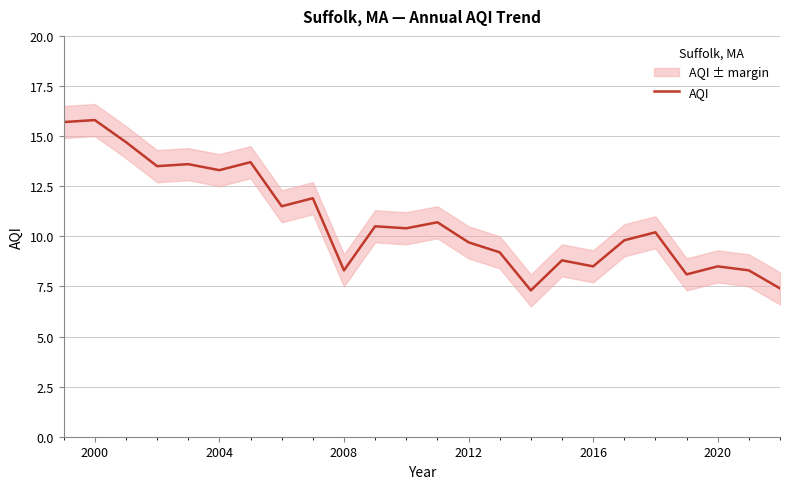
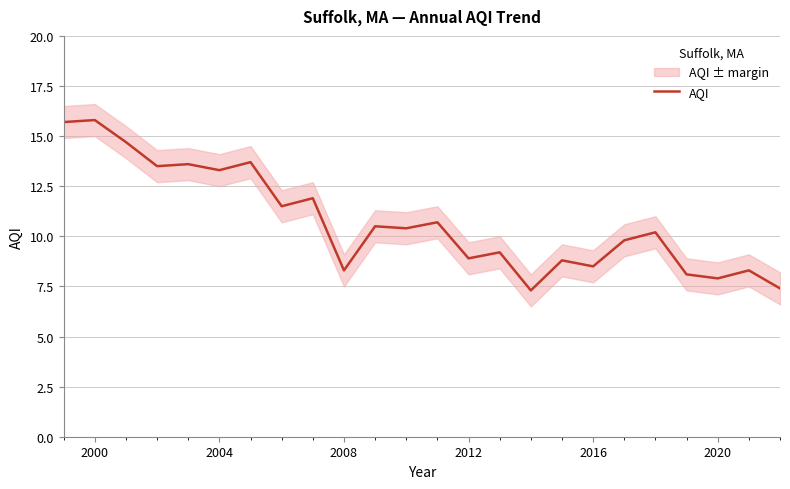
  {
    "AQI": {
      "2000": 15.8,
      "2004": 13.3,
      "2008": 8.3,
-     "2012": 9.7,
+     "2012": 8.9,
      "2016": 8.5,
-     "2020": 8.5
+     "2020": 7.9
    }
  }
